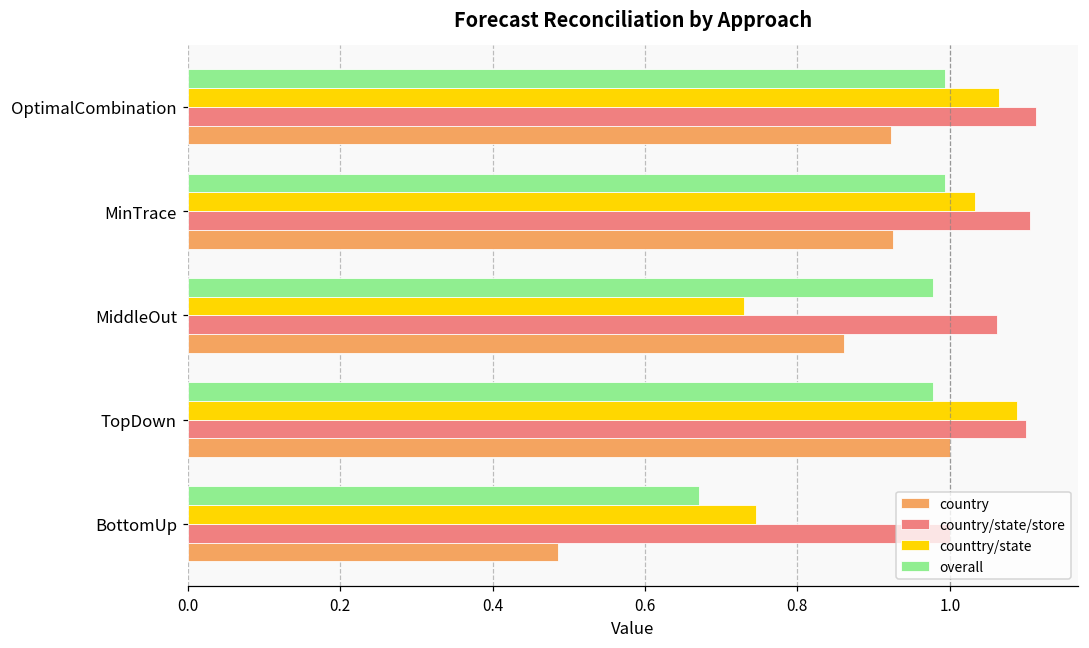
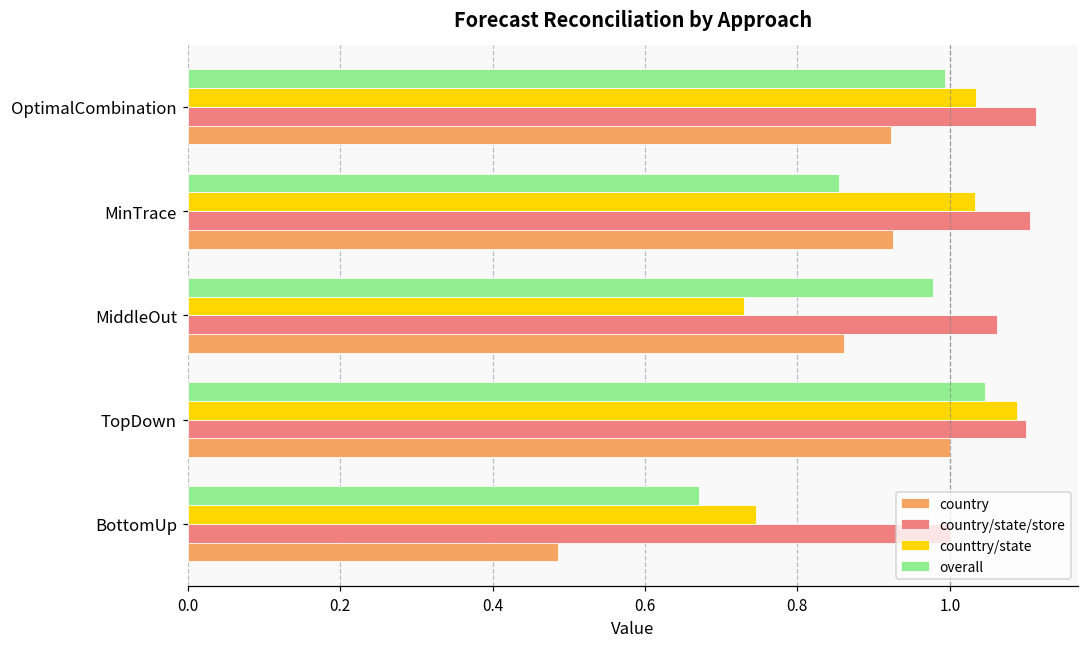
  {
    "counttry/state": {
-     "OptimalCombination": 1.06,
+     "OptimalCombination": 1.03,
      "MinTrace": 1.03,
      "MiddleOut": 0.73,
      "TopDown": 1.09,
      "BottomUp": 0.75
    },
    "overall": {
      "OptimalCombination": 0.99,
-     "MinTrace": 0.99,
+     "MinTrace": 0.85,
      "MiddleOut": 0.98,
-     "TopDown": 0.98,
+     "TopDown": 1.05,
      "BottomUp": 0.67
    }
  }
